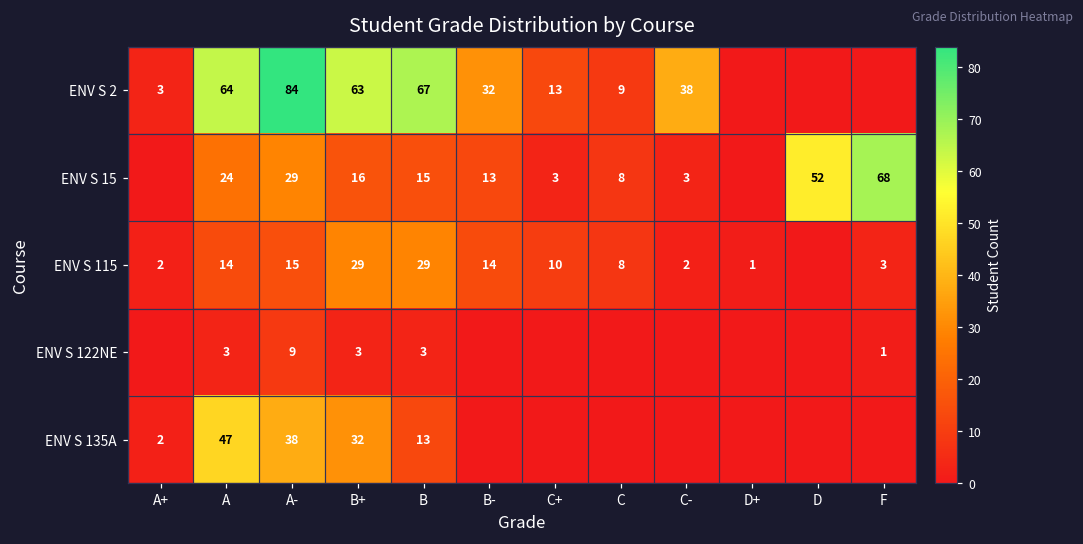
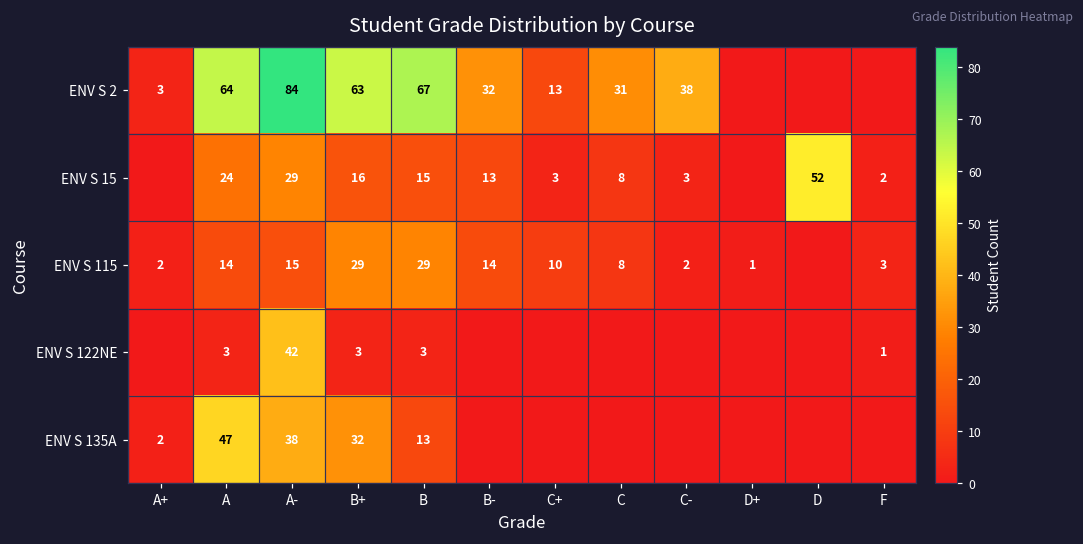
  {
    "ENV S 2": {
      "A+": 3,
      "A": 64,
      "A-": 84,
      "B+": 63,
      "B": 67,
      "B-": 32,
      "C+": 13,
-     "C": 9,
+     "C": 31,
      "C-": 38
    },
    "ENV S 15": {
      "A": 24,
      "A-": 29,
      "B+": 16,
      "B": 15,
      "B-": 13,
      "C+": 3,
      "C": 8,
      "C-": 3,
      "D": 52,
-     "F": 68
+     "F": 2
    },
    "ENV S 115": {
      "A+": 2,
      "A": 14,
      "A-": 15,
      "B+": 29,
      "B": 29,
      "B-": 14,
      "C+": 10,
      "C": 8,
      "C-": 2,
      "D+": 1,
      "F": 3
    },
    "ENV S 122NE": {
      "A": 3,
-     "A-": 9,
+     "A-": 42,
      "B+": 3,
      "B": 3,
      "F": 1
    },
    "ENV S 135A": {
      "A+": 2,
      "A": 47,
      "A-": 38,
      "B+": 32,
      "B": 13
    }
  }
